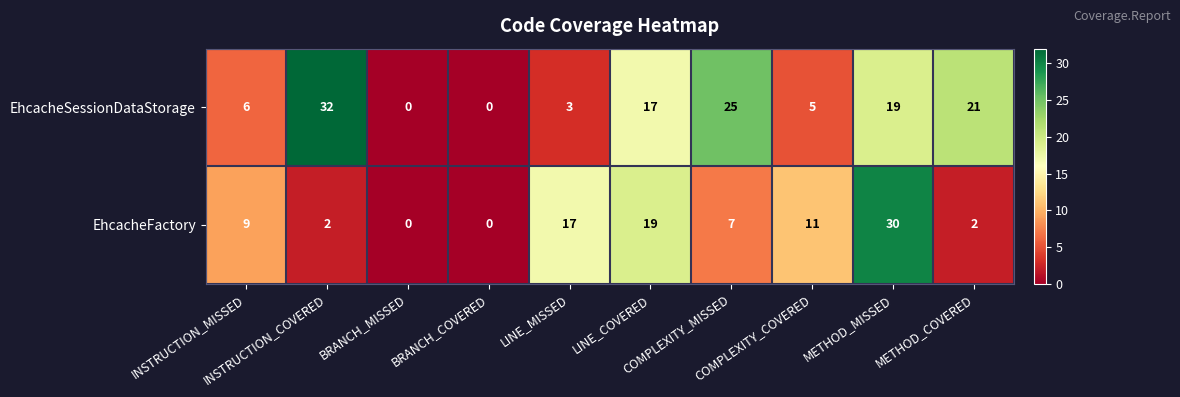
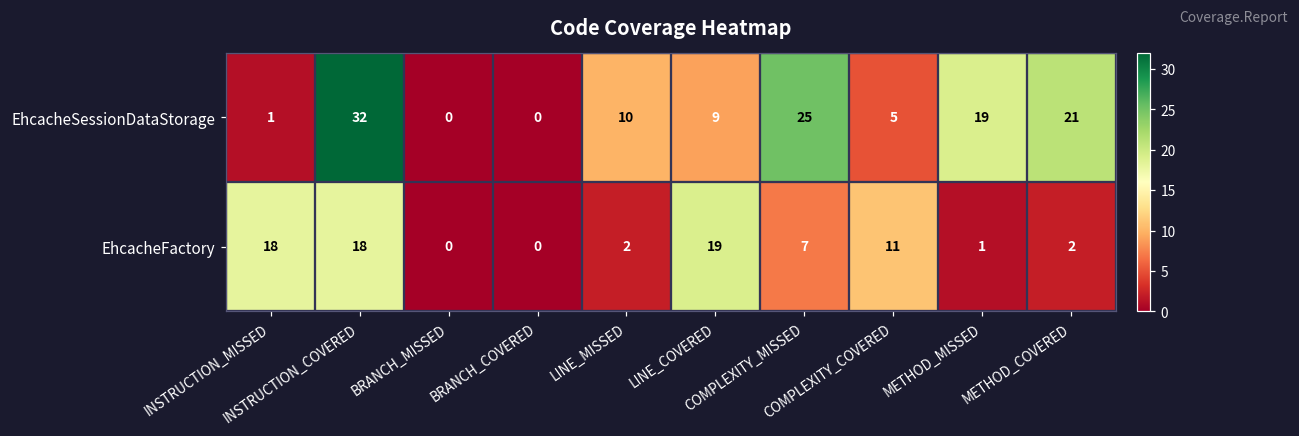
  {
    "EhcacheSessionDataStorage": {
-     "INSTRUCTION_MISSED": 6,
+     "INSTRUCTION_MISSED": 1,
      "INSTRUCTION_COVERED": 32,
      "BRANCH_MISSED": 0,
      "BRANCH_COVERED": 0,
-     "LINE_MISSED": 3,
-     "LINE_COVERED": 17,
+     "LINE_MISSED": 10,
+     "LINE_COVERED": 9,
      "COMPLEXITY_MISSED": 25,
      "COMPLEXITY_COVERED": 5,
      "METHOD_MISSED": 19,
      "METHOD_COVERED": 21
    },
    "EhcacheFactory": {
-     "INSTRUCTION_MISSED": 9,
-     "INSTRUCTION_COVERED": 2,
+     "INSTRUCTION_MISSED": 18,
+     "INSTRUCTION_COVERED": 18,
      "BRANCH_MISSED": 0,
      "BRANCH_COVERED": 0,
-     "LINE_MISSED": 17,
+     "LINE_MISSED": 2,
      "LINE_COVERED": 19,
      "COMPLEXITY_MISSED": 7,
      "COMPLEXITY_COVERED": 11,
-     "METHOD_MISSED": 30,
+     "METHOD_MISSED": 1,
      "METHOD_COVERED": 2
    }
  }
